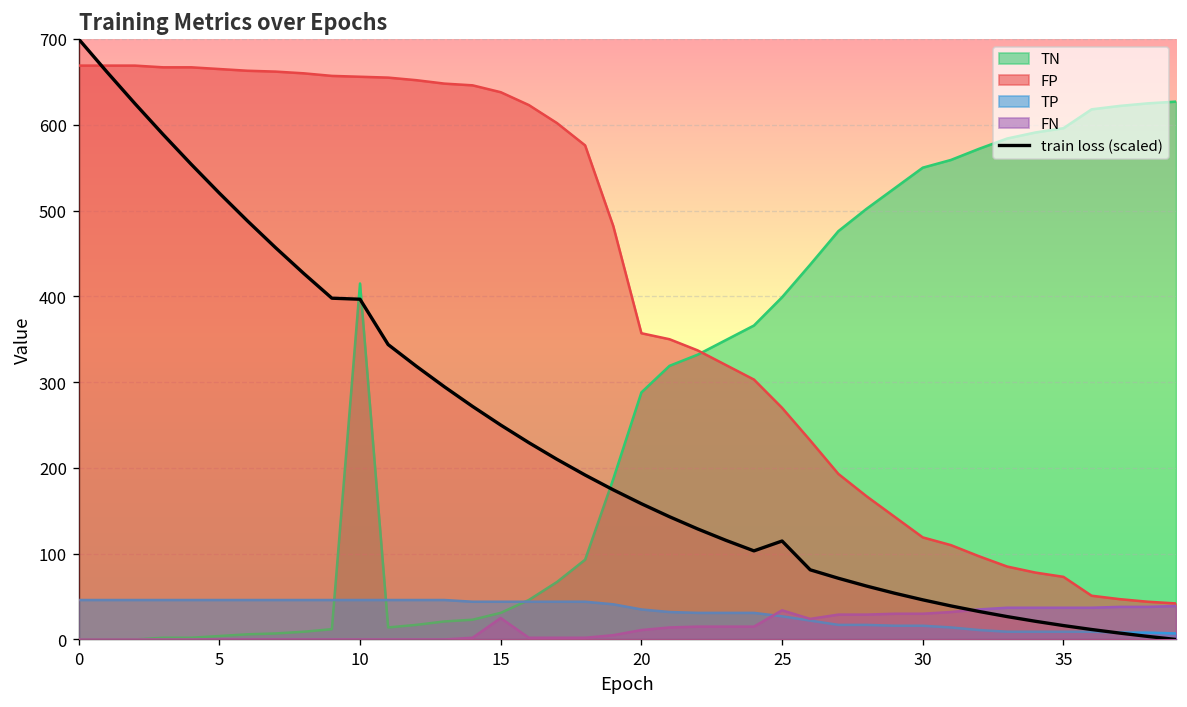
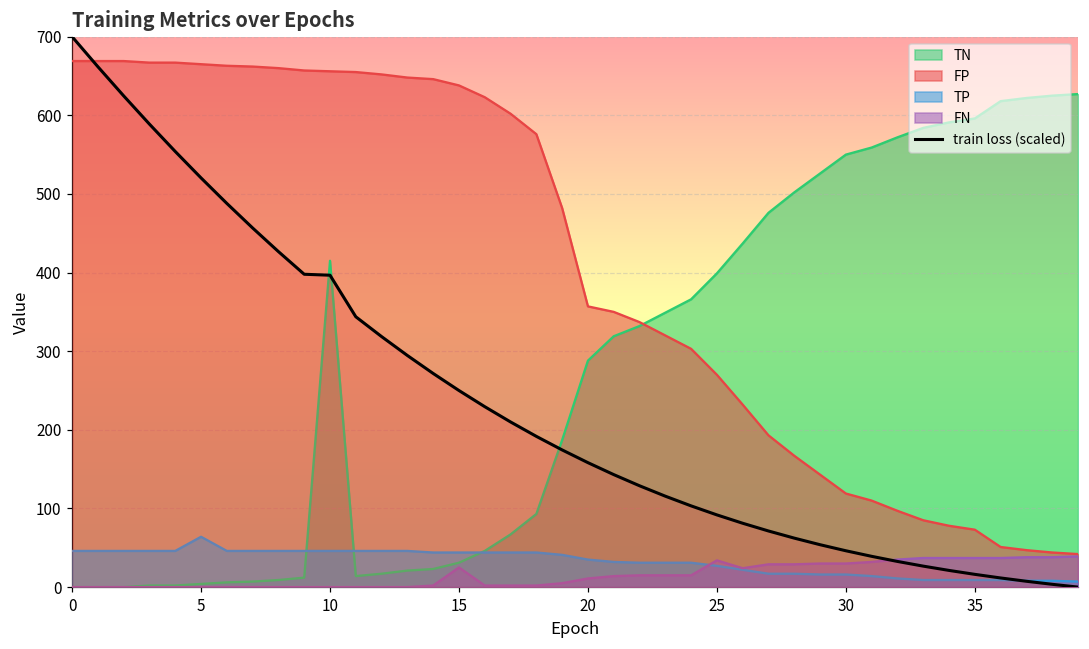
  {
    "TN": {
      "5": 0,
      "10": 420,
      "15": 30,
      "20": 290,
      "25": 400,
      "30": 550
    },
    "FP": {
      "0": 670,
      "5": 670,
      "10": 660,
      "15": 640,
      "20": 360,
      "25": 270,
      "30": 120,
      "35": 70
    },
    "TP": {
      "0": 50,
-     "5": 50,
+     "5": 60,
      "10": 50,
      "15": 40,
      "20": 40,
      "25": 30,
      "30": 20,
      "35": 10
    },
    "FN": {
      "5": 0,
      "10": 0,
      "15": 30,
      "20": 10,
      "25": 30,
      "30": 30,
      "35": 40
    },
    "train loss (scaled)": {
      "0": 700,
      "5": 520,
      "10": 400,
      "15": 250,
      "20": 160,
-     "25": 110,
+     "25": 90,
      "30": 50,
      "35": 20
    }
  }
